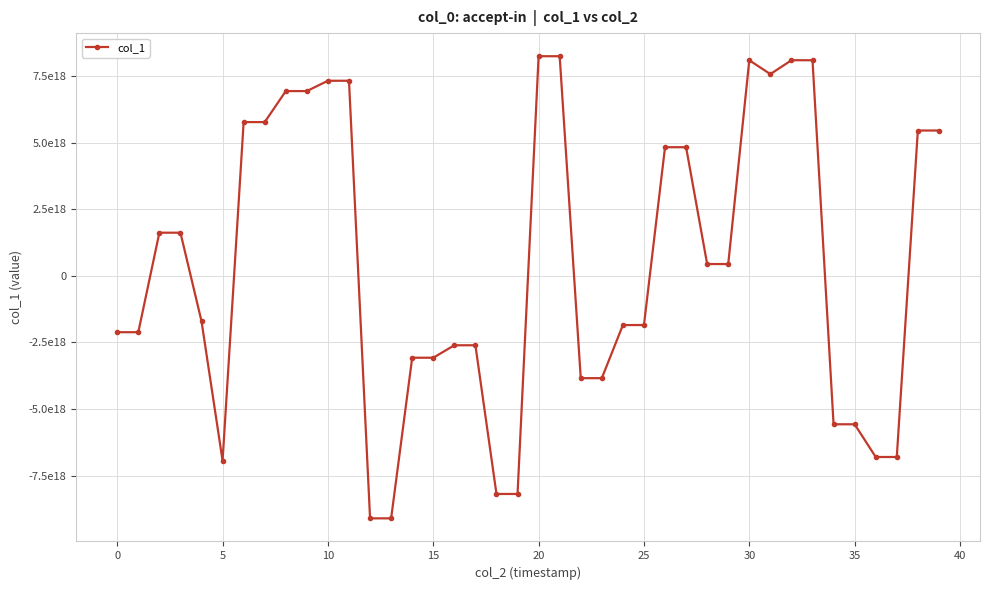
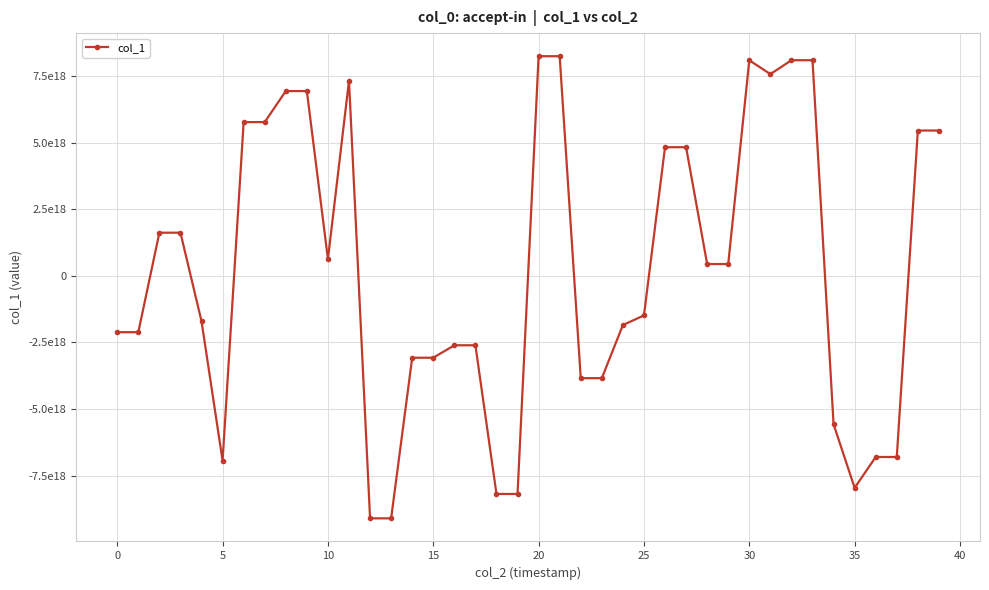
  {
    "0": -2100000000000000000,
    "5": -6900000000000000000,
-   "10": 7300000000000000000,
+   "10": 600000000000000000,
    "15": -3100000000000000000,
    "20": 8200000000000000000,
-   "25": -1800000000000000000,
+   "25": -1500000000000000000,
    "30": 8100000000000000000,
-   "35": -5600000000000000000
+   "35": -8000000000000000000
  }
